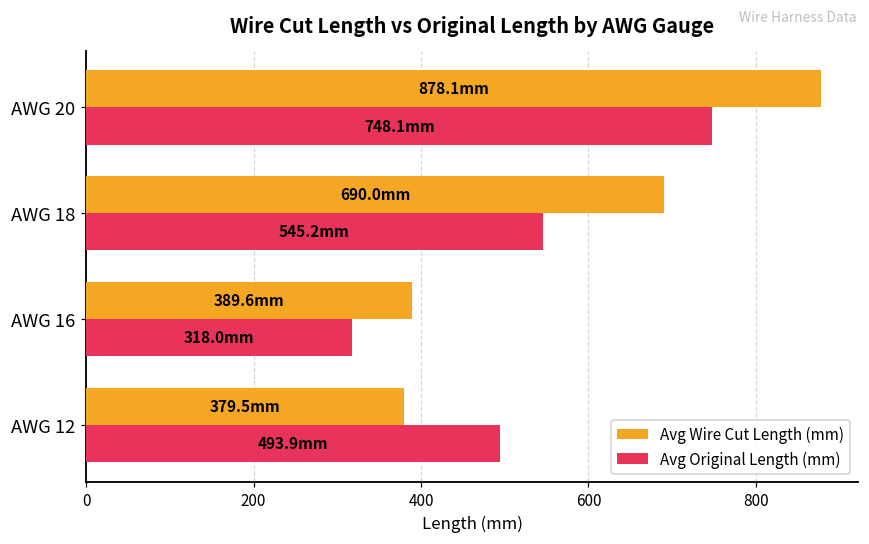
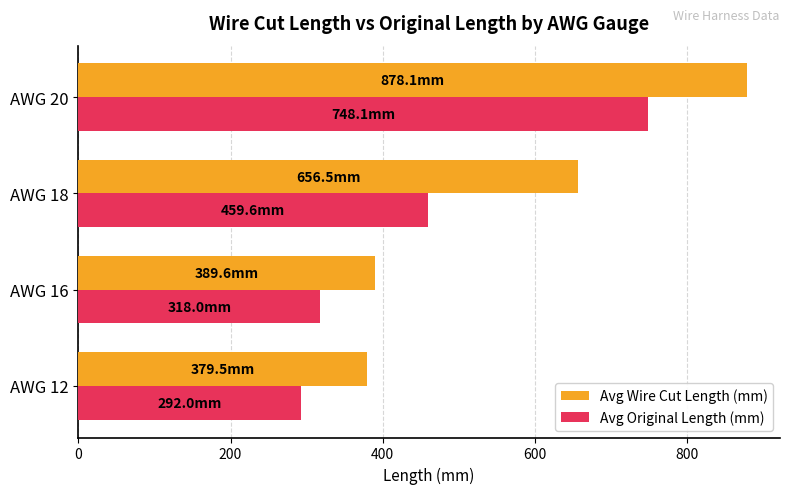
  {
    "Avg Wire Cut Length (mm)": {
      "AWG 20": 878.1,
-     "AWG 18": 690.0,
+     "AWG 18": 656.5,
      "AWG 16": 389.6,
      "AWG 12": 379.5
    },
    "Avg Original Length (mm)": {
      "AWG 20": 748.1,
-     "AWG 18": 545.2,
+     "AWG 18": 459.6,
      "AWG 16": 318.0,
-     "AWG 12": 493.9
+     "AWG 12": 292.0
    }
  }
